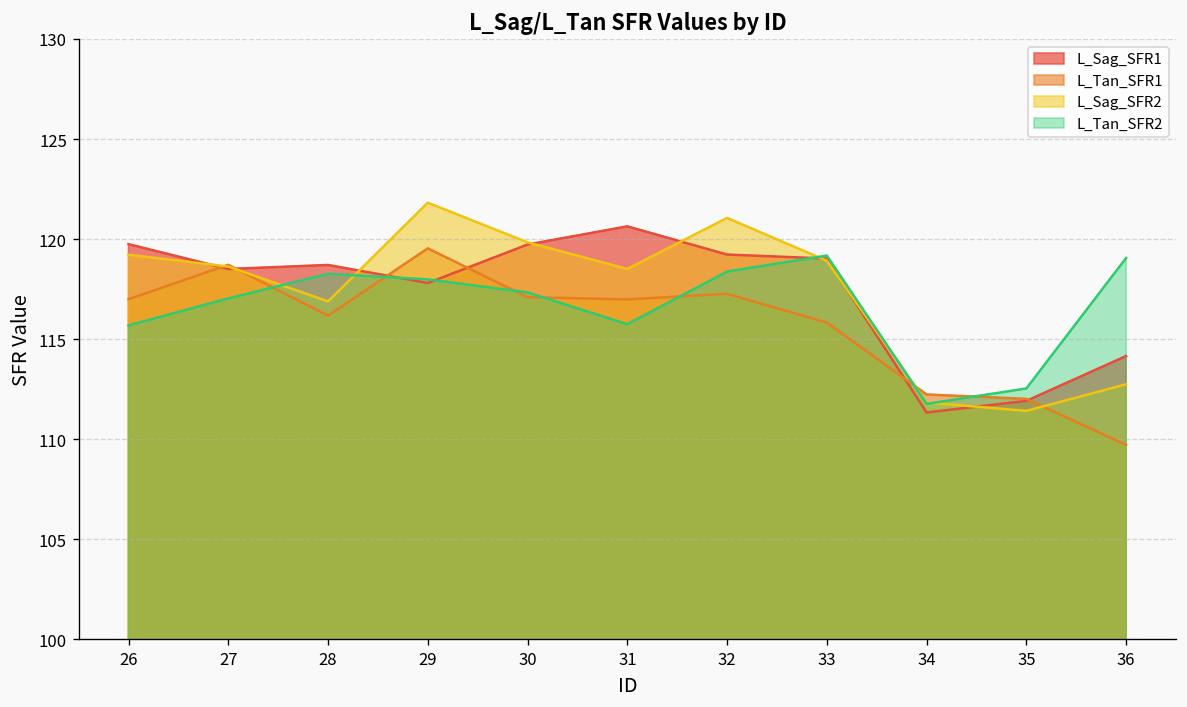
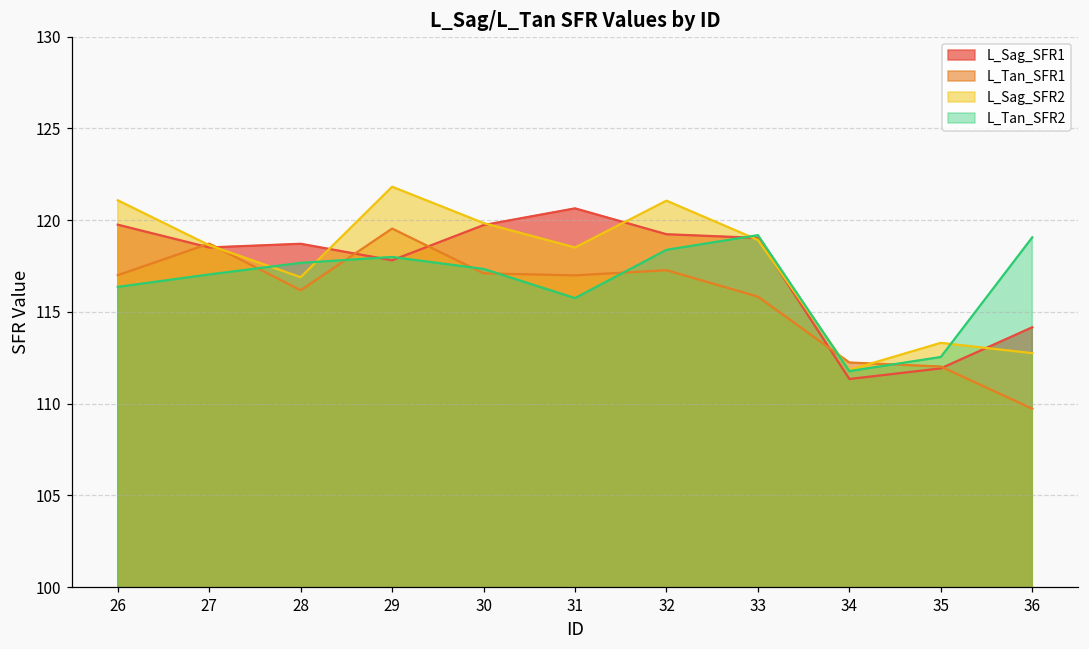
  {
    "L_Sag_SFR2": {
-     "26": 119.2,
+     "26": 121.1,
      "28": 116.9,
      "29": 121.8,
      "31": 118.5,
      "32": 121.1,
-     "35": 111.4,
+     "35": 113.3,
      "36": 112.8
    },
    "L_Tan_SFR2": {
-     "26": 115.7,
+     "26": 116.4,
      "27": 117.0,
-     "28": 118.3,
+     "28": 117.7,
      "29": 118.0,
      "30": 117.3,
      "31": 115.8,
      "32": 118.4,
      "35": 112.5,
      "36": 119.1
    }
  }
